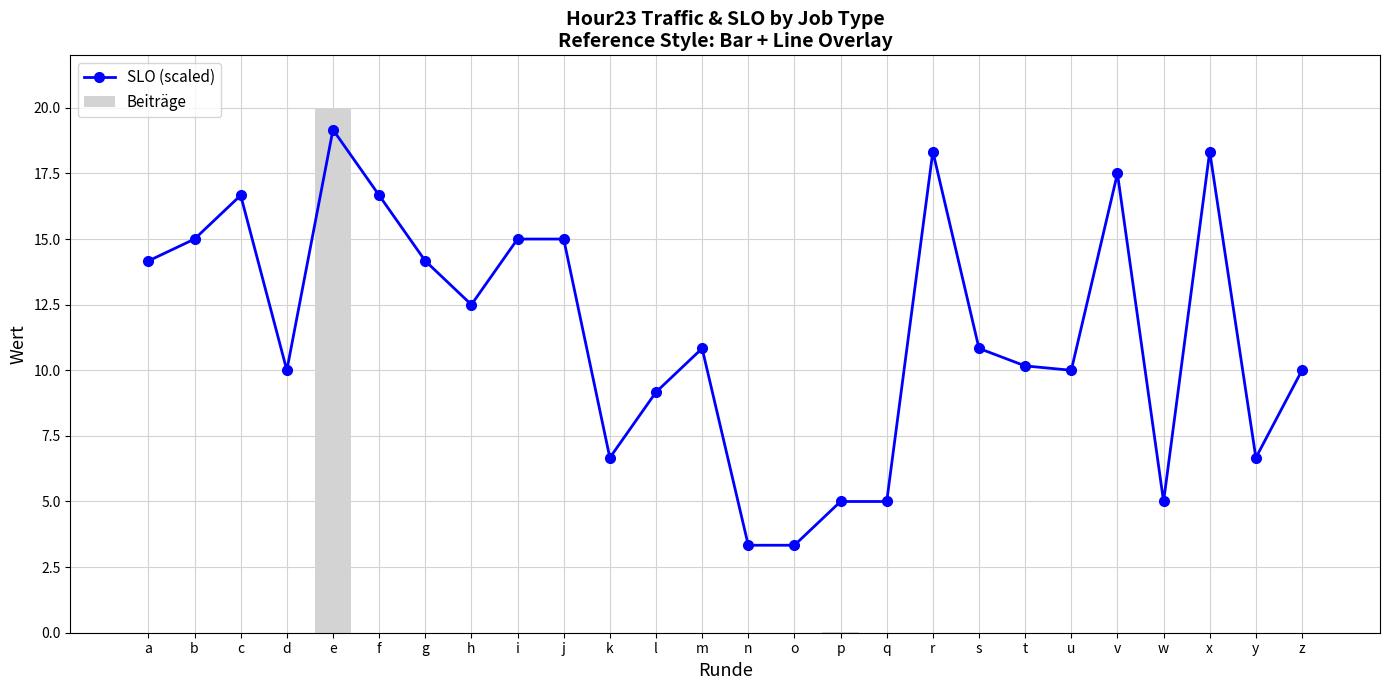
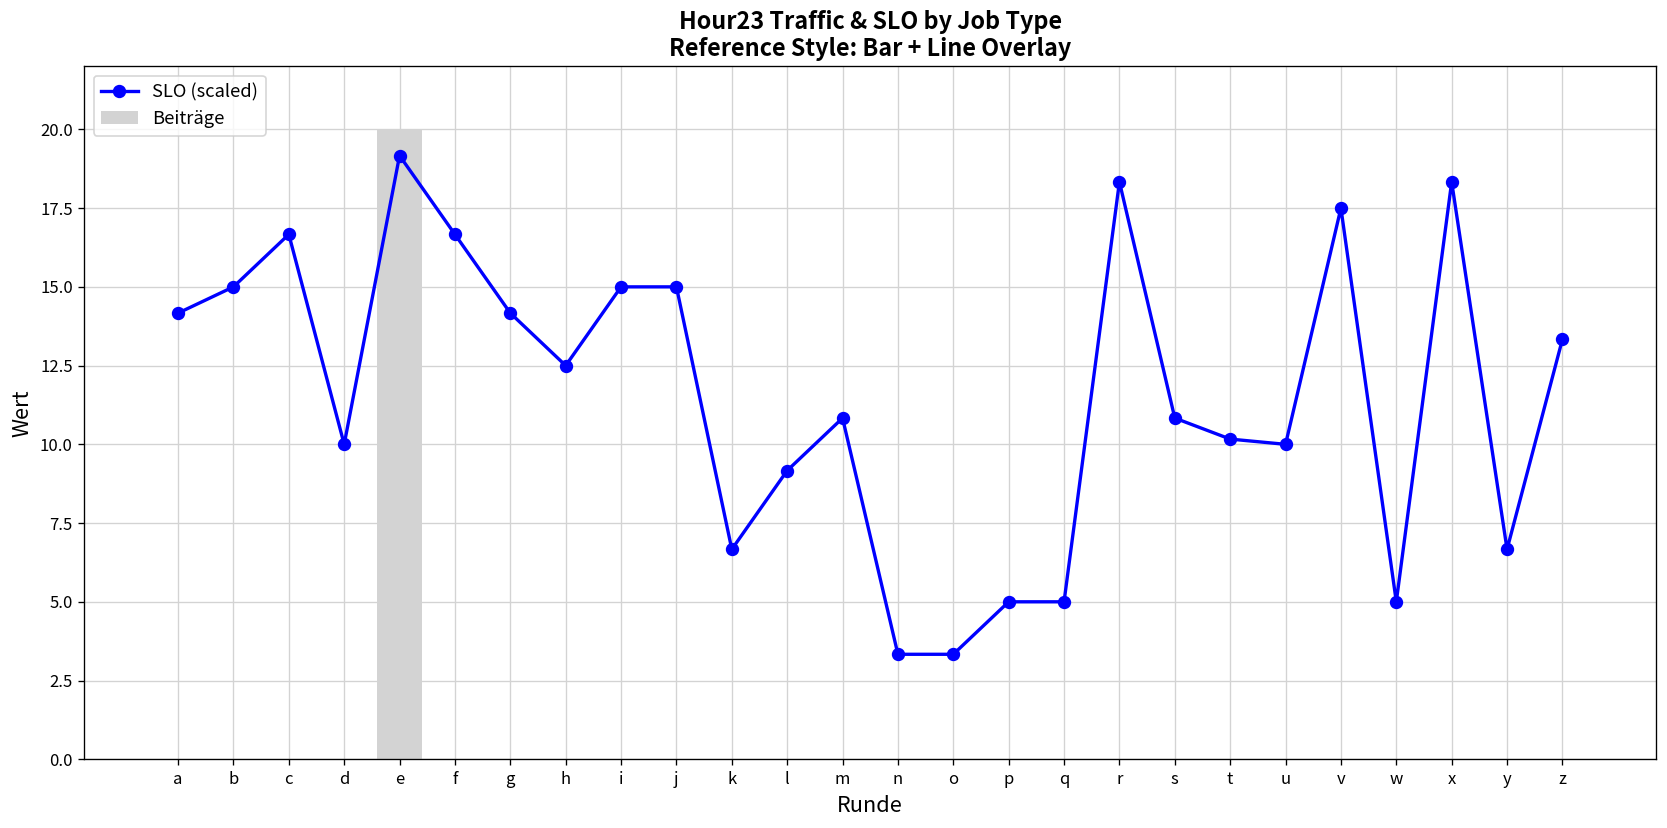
  {
    "SLO (scaled)": {
      "a": 14.2,
      "b": 15.0,
      "c": 16.7,
      "d": 10.0,
      "e": 19.2,
      "f": 16.7,
      "g": 14.2,
      "h": 12.5,
      "i": 15.0,
      "j": 15.0,
      "k": 6.7,
      "l": 9.2,
      "m": 10.8,
      "n": 3.3,
      "o": 3.3,
      "p": 5.0,
      "q": 5.0,
      "r": 18.3,
      "s": 10.8,
      "t": 10.2,
      "u": 10.0,
      "v": 17.5,
      "w": 5.0,
      "x": 18.3,
      "y": 6.7,
-     "z": 10.0
+     "z": 13.3
    },
    "Beiträge": {
      "e": 20.0,
      "o": 0.0,
      "q": 0.0,
      "x": 0.0,
      "y": 0.0
    }
  }
